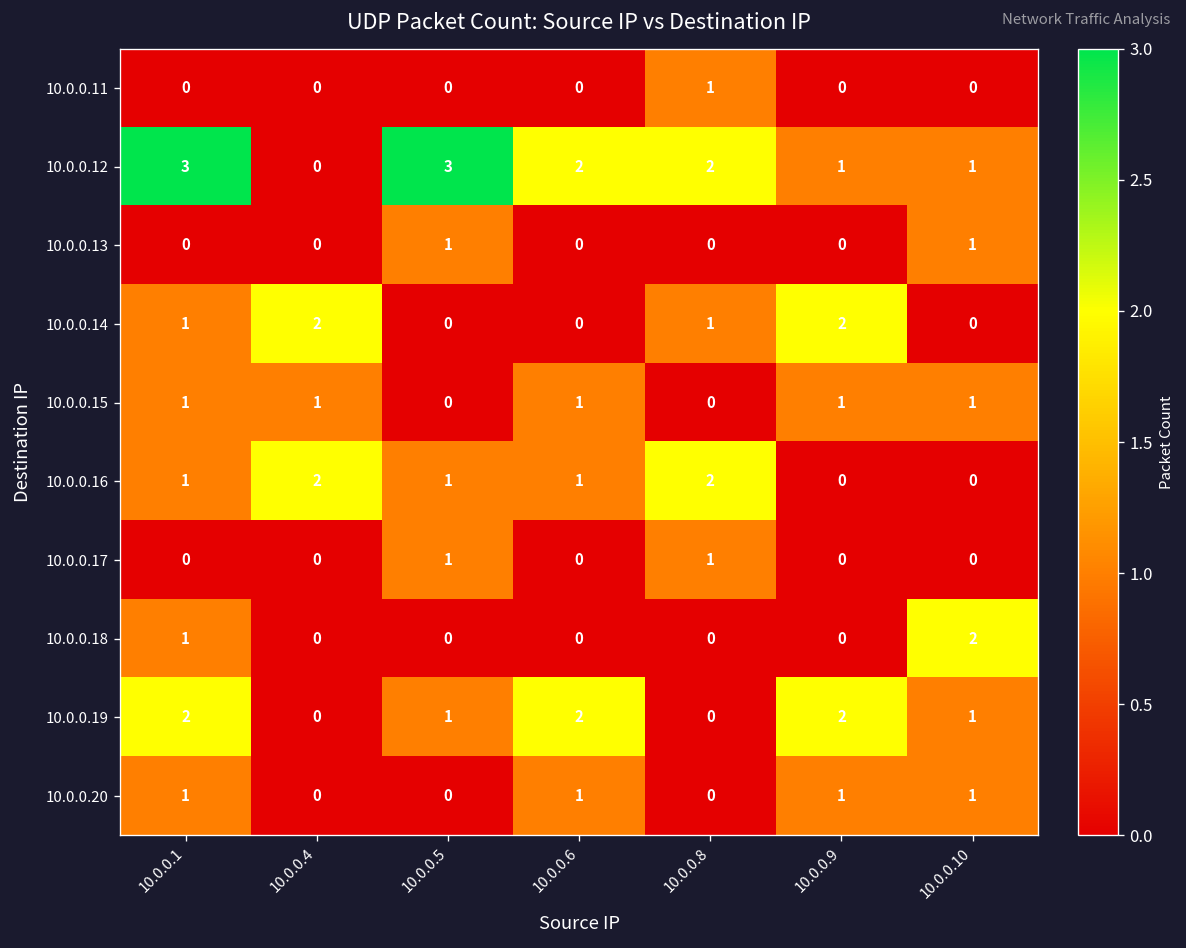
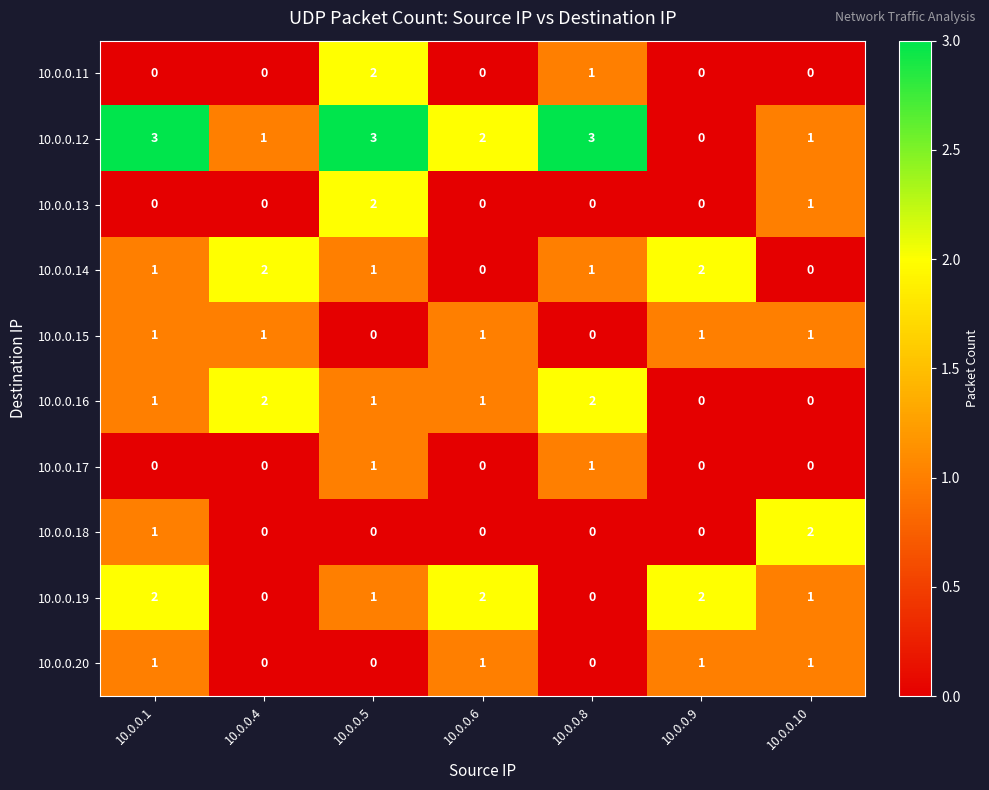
  {
    "10.0.0.11": {
      "10.0.0.1": 0,
      "10.0.0.4": 0,
-     "10.0.0.5": 0,
+     "10.0.0.5": 2,
      "10.0.0.6": 0,
      "10.0.0.8": 1,
      "10.0.0.9": 0,
      "10.0.0.10": 0
    },
    "10.0.0.12": {
      "10.0.0.1": 3,
-     "10.0.0.4": 0,
+     "10.0.0.4": 1,
      "10.0.0.5": 3,
      "10.0.0.6": 2,
-     "10.0.0.8": 2,
-     "10.0.0.9": 1,
+     "10.0.0.8": 3,
+     "10.0.0.9": 0,
      "10.0.0.10": 1
    },
    "10.0.0.13": {
      "10.0.0.1": 0,
      "10.0.0.4": 0,
-     "10.0.0.5": 1,
+     "10.0.0.5": 2,
      "10.0.0.6": 0,
      "10.0.0.8": 0,
      "10.0.0.9": 0,
      "10.0.0.10": 1
    },
    "10.0.0.14": {
      "10.0.0.1": 1,
      "10.0.0.4": 2,
-     "10.0.0.5": 0,
+     "10.0.0.5": 1,
      "10.0.0.6": 0,
      "10.0.0.8": 1,
      "10.0.0.9": 2,
      "10.0.0.10": 0
    },
    "10.0.0.15": {
      "10.0.0.1": 1,
      "10.0.0.4": 1,
      "10.0.0.5": 0,
      "10.0.0.6": 1,
      "10.0.0.8": 0,
      "10.0.0.9": 1,
      "10.0.0.10": 1
    },
    "10.0.0.16": {
      "10.0.0.1": 1,
      "10.0.0.4": 2,
      "10.0.0.5": 1,
      "10.0.0.6": 1,
      "10.0.0.8": 2,
      "10.0.0.9": 0,
      "10.0.0.10": 0
    },
    "10.0.0.17": {
      "10.0.0.1": 0,
      "10.0.0.4": 0,
      "10.0.0.5": 1,
      "10.0.0.6": 0,
      "10.0.0.8": 1,
      "10.0.0.9": 0,
      "10.0.0.10": 0
    },
    "10.0.0.18": {
      "10.0.0.1": 1,
      "10.0.0.4": 0,
      "10.0.0.5": 0,
      "10.0.0.6": 0,
      "10.0.0.8": 0,
      "10.0.0.9": 0,
      "10.0.0.10": 2
    },
    "10.0.0.19": {
      "10.0.0.1": 2,
      "10.0.0.4": 0,
      "10.0.0.5": 1,
      "10.0.0.6": 2,
      "10.0.0.8": 0,
      "10.0.0.9": 2,
      "10.0.0.10": 1
    },
    "10.0.0.20": {
      "10.0.0.1": 1,
      "10.0.0.4": 0,
      "10.0.0.5": 0,
      "10.0.0.6": 1,
      "10.0.0.8": 0,
      "10.0.0.9": 1,
      "10.0.0.10": 1
    }
  }
